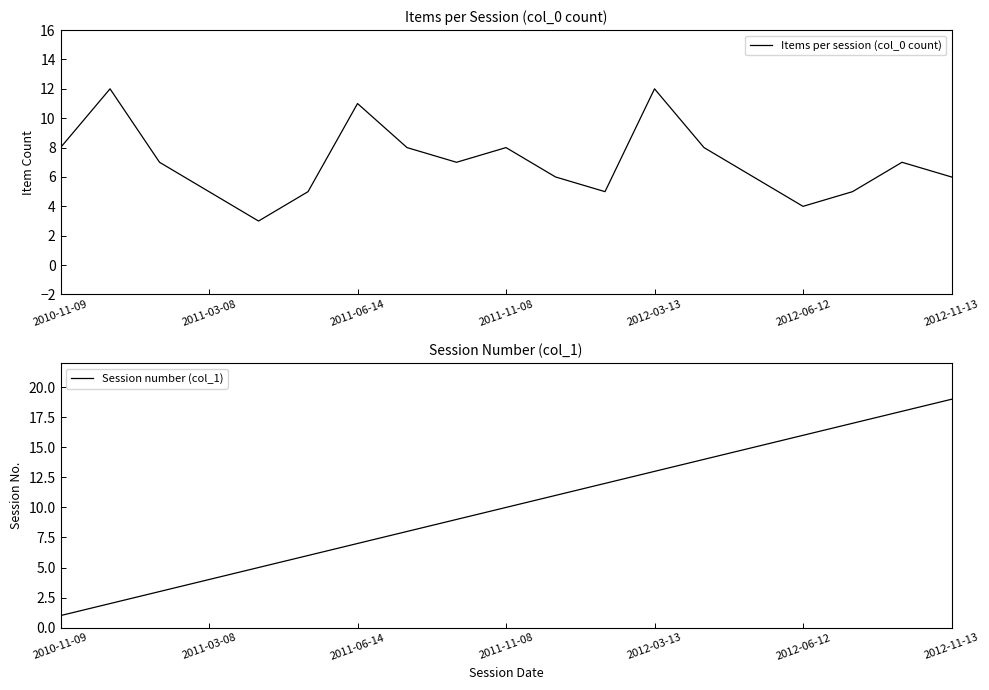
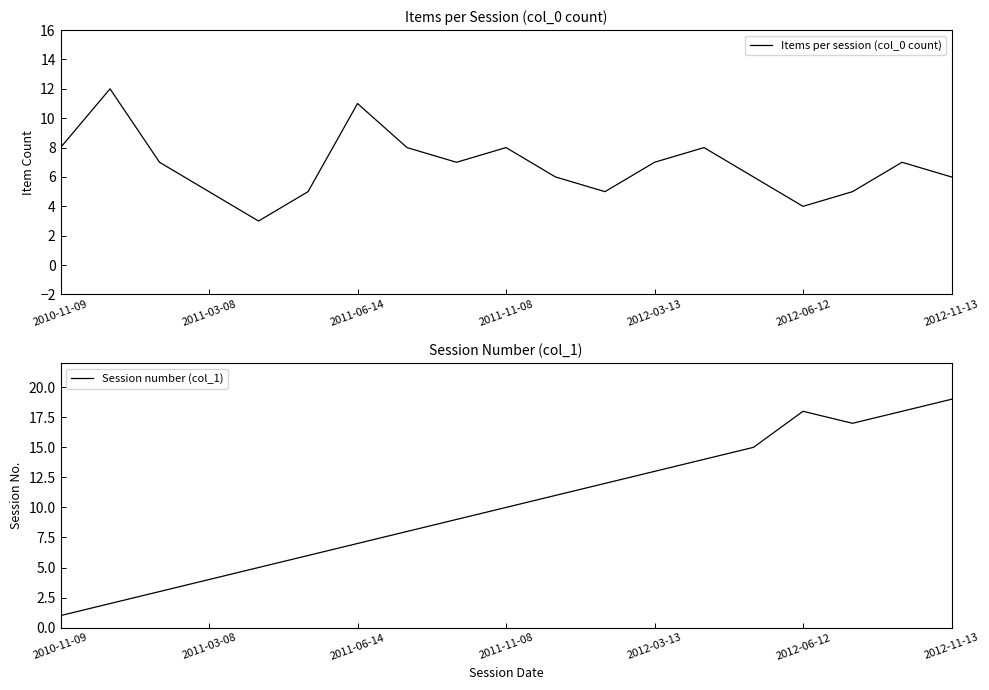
  {
    "Items per Session (col_0 count)": {
      "2010-11-09": 8,
      "2011-03-08": 5,
      "2011-06-14": 11,
      "2011-11-08": 8,
-     "2012-03-13": 12,
+     "2012-03-13": 7,
      "2012-06-12": 4,
      "2012-11-13": 6
    },
    "Session Number (col_1)": {
      "2010-11-09": 1,
      "2011-03-08": 4,
      "2011-06-14": 7,
      "2011-11-08": 10,
      "2012-03-13": 13,
-     "2012-06-12": 16,
+     "2012-06-12": 18,
      "2012-11-13": 19
    }
  }
